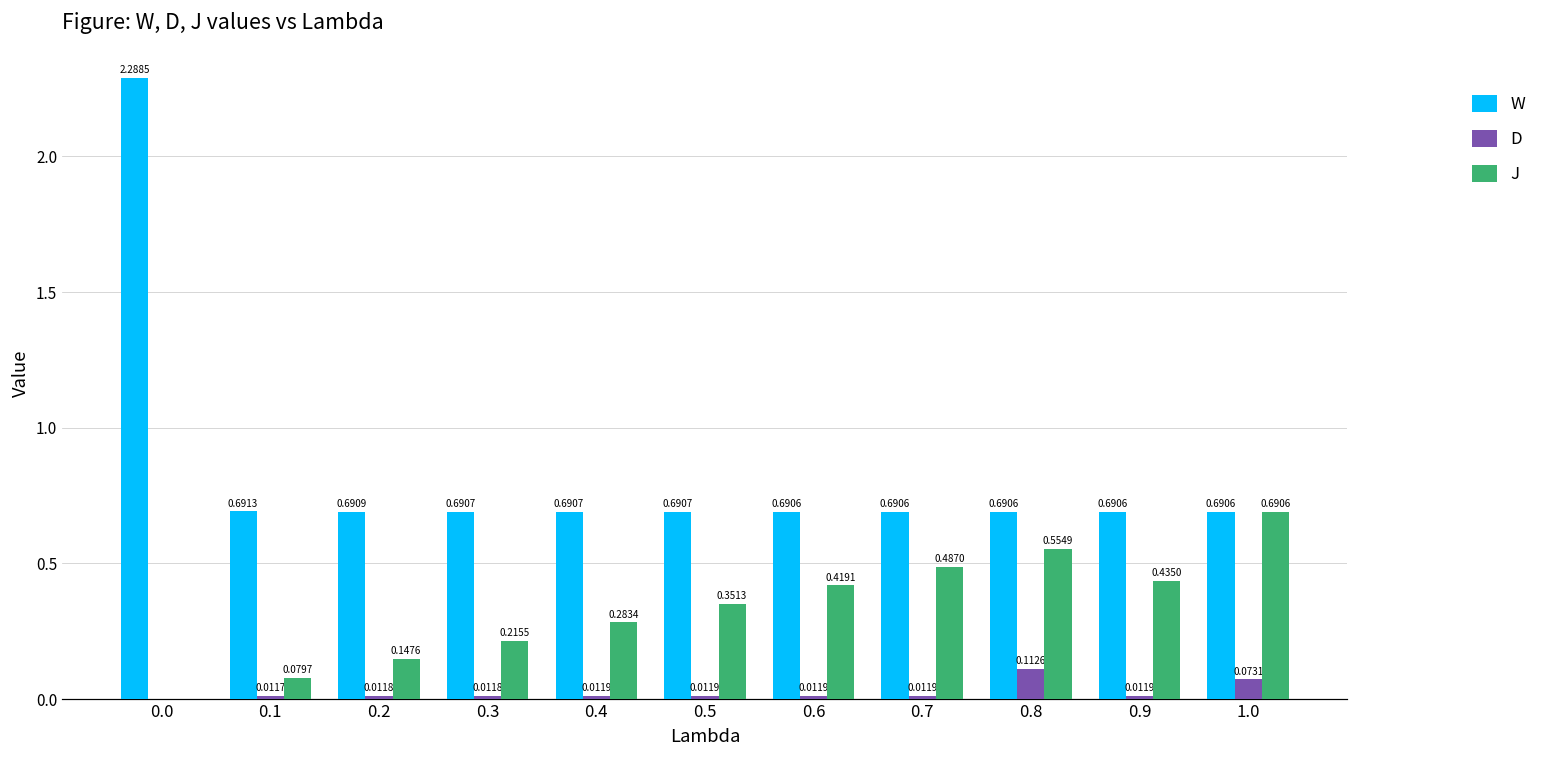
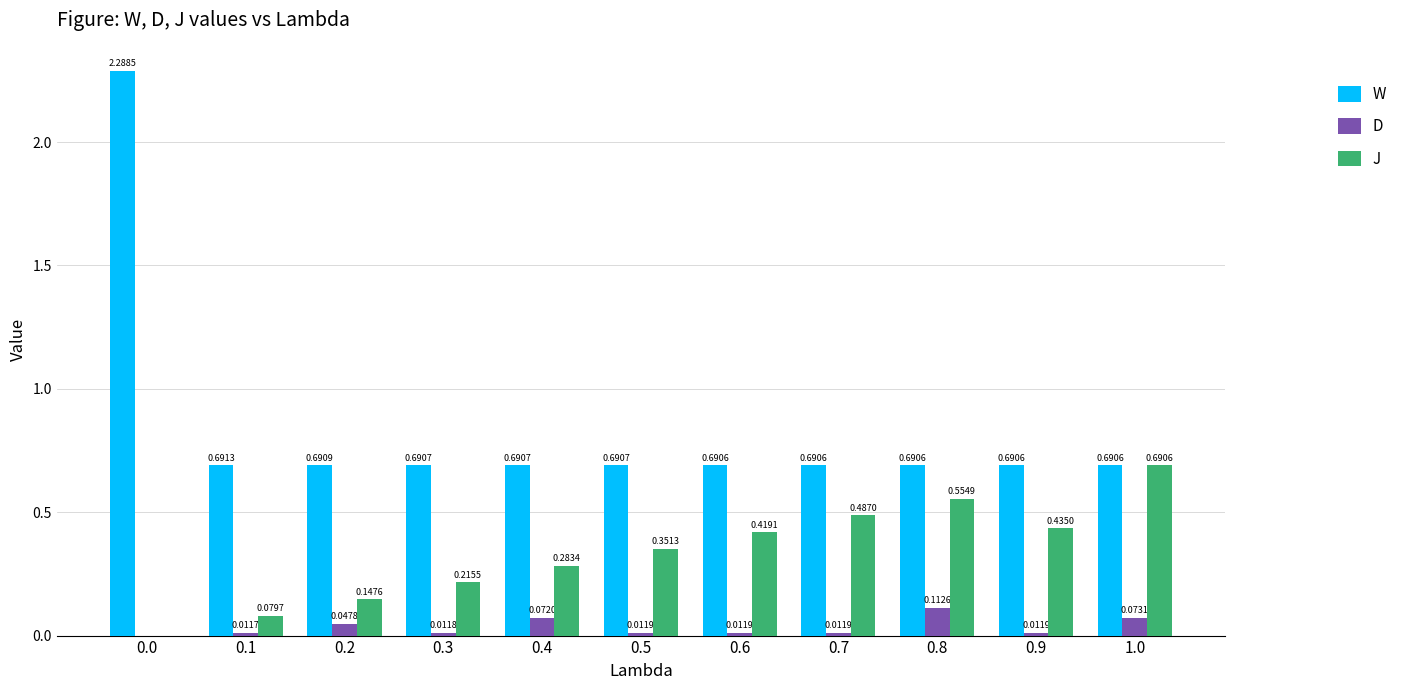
  {
    "W": {
      "0.0": 2.2885,
      "0.1": 0.6913,
      "0.2": 0.6909,
      "0.3": 0.6907,
      "0.4": 0.6907,
      "0.5": 0.6907,
      "0.6": 0.6906,
      "0.7": 0.6906,
      "0.8": 0.6906,
      "0.9": 0.6906,
      "1.0": 0.6906
    },
    "D": {
      "0.1": 0.0117,
-     "0.2": 0.0118,
+     "0.2": 0.0478,
      "0.3": 0.0118,
-     "0.4": 0.0119,
+     "0.4": 0.0720,
      "0.5": 0.0119,
      "0.6": 0.0119,
      "0.7": 0.0119,
      "0.8": 0.1126,
      "0.9": 0.0119,
      "1.0": 0.0731
    },
    "J": {
      "0.1": 0.0797,
      "0.2": 0.1476,
      "0.3": 0.2155,
      "0.4": 0.2834,
      "0.5": 0.3513,
      "0.6": 0.4191,
      "0.7": 0.4870,
      "0.8": 0.5549,
      "0.9": 0.4350,
      "1.0": 0.6906
    }
  }
